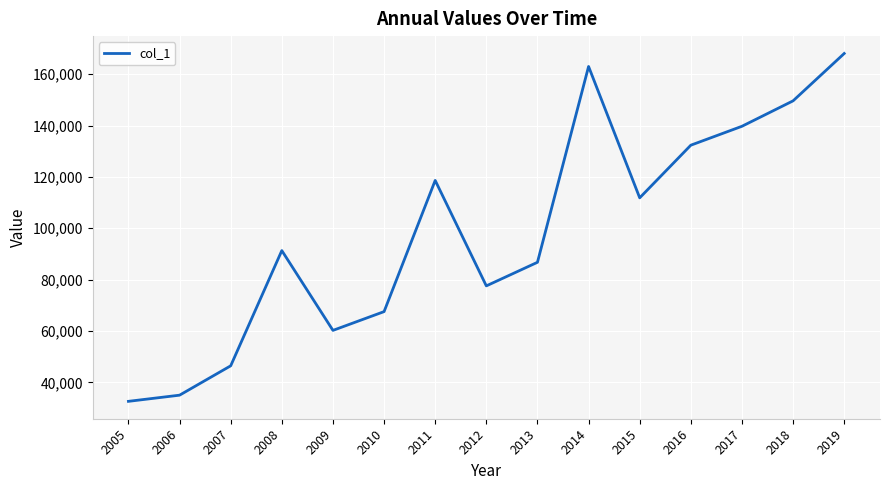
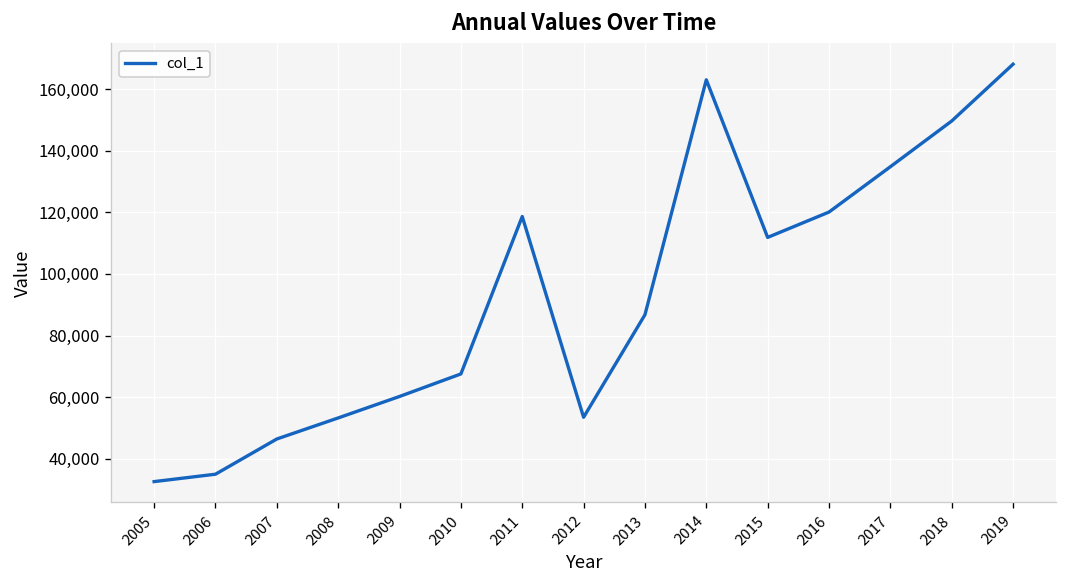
  {
    "2005": "33,000",
    "2006": "35,000",
    "2007": "46,000",
-   "2008": "91,000",
+   "2008": "53,000",
    "2009": "60,000",
    "2010": "68,000",
    "2011": "119,000",
-   "2012": "78,000",
+   "2012": "53,000",
    "2013": "87,000",
    "2014": "163,000",
    "2015": "112,000",
-   "2016": "132,000",
-   "2017": "140,000",
+   "2016": "120,000",
+   "2017": "135,000",
    "2018": "150,000",
    "2019": "168,000"
  }
